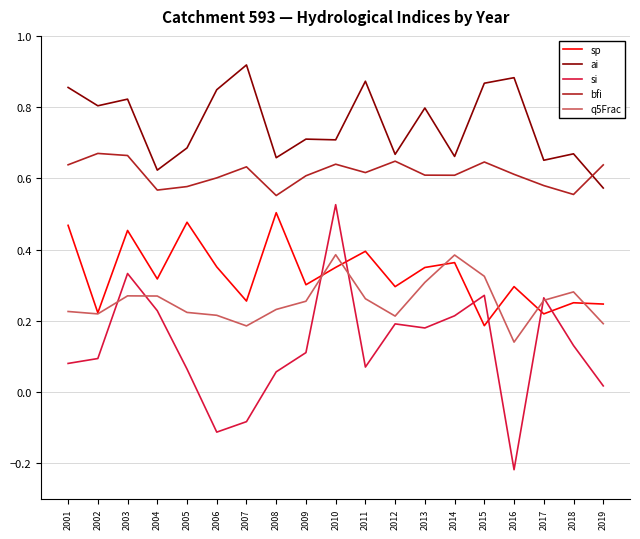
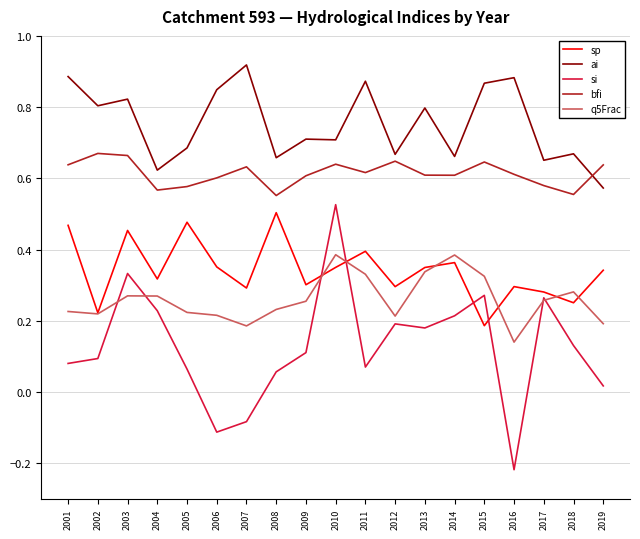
  {
    "sp": {
      "2001": 0.47,
      "2003": 0.45,
      "2004": 0.32,
      "2005": 0.48,
      "2006": 0.35,
-     "2007": 0.26,
+     "2007": 0.29,
      "2008": 0.50,
      "2009": 0.30,
      "2010": 0.35,
      "2011": 0.40,
      "2012": 0.30,
      "2013": 0.35,
      "2014": 0.36,
      "2015": 0.19,
      "2016": 0.30,
-     "2017": 0.22,
+     "2017": 0.28,
      "2018": 0.25,
-     "2019": 0.25
+     "2019": 0.34
    },
    "ai": {
-     "2001": 0.86,
+     "2001": 0.89,
      "2002": 0.80,
      "2003": 0.82,
      "2004": 0.62,
      "2005": 0.69,
      "2006": 0.85,
      "2007": 0.92,
      "2008": 0.66,
      "2009": 0.71,
      "2010": 0.71,
      "2011": 0.87,
      "2012": 0.67,
      "2013": 0.80,
      "2014": 0.66,
      "2015": 0.87,
      "2016": 0.88,
      "2017": 0.65,
      "2018": 0.67,
      "2019": 0.57
    },
    "q5Frac": {
      "2001": 0.23,
      "2003": 0.27,
      "2004": 0.27,
      "2005": 0.22,
      "2006": 0.22,
      "2007": 0.19,
      "2008": 0.23,
      "2009": 0.25,
      "2010": 0.39,
-     "2011": 0.26,
+     "2011": 0.33,
      "2012": 0.21,
-     "2013": 0.31,
+     "2013": 0.34,
      "2014": 0.38,
      "2015": 0.32,
      "2016": 0.14,
      "2018": 0.28,
      "2019": 0.19
    }
  }
